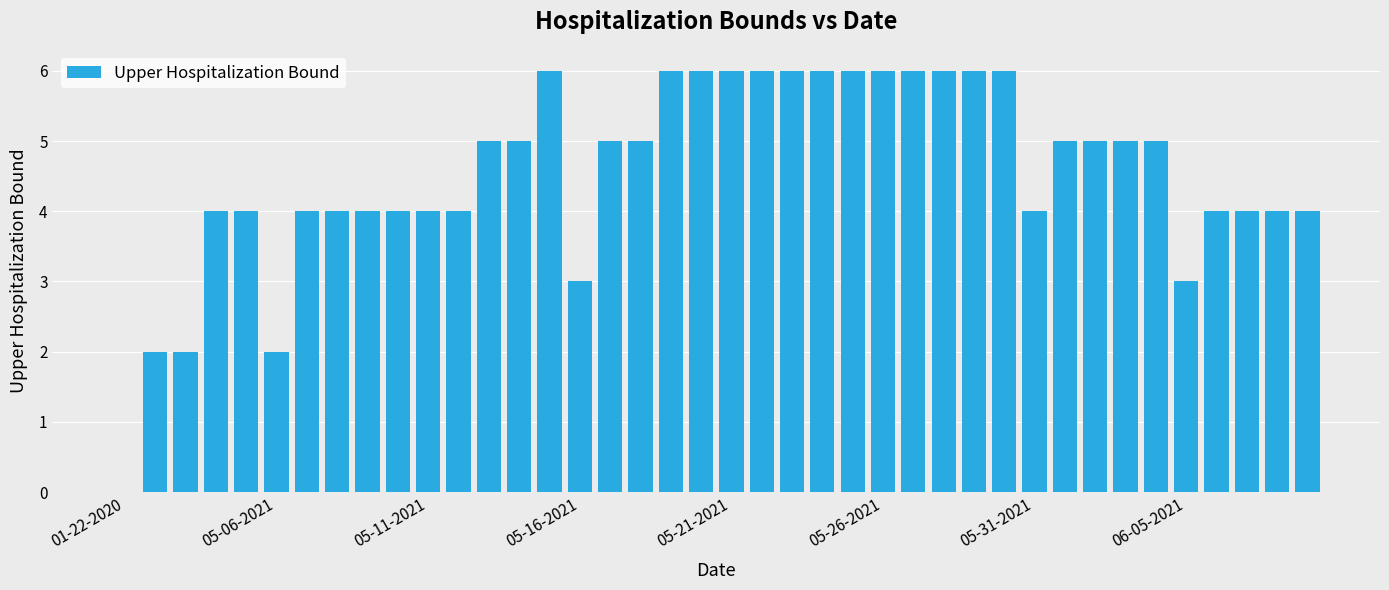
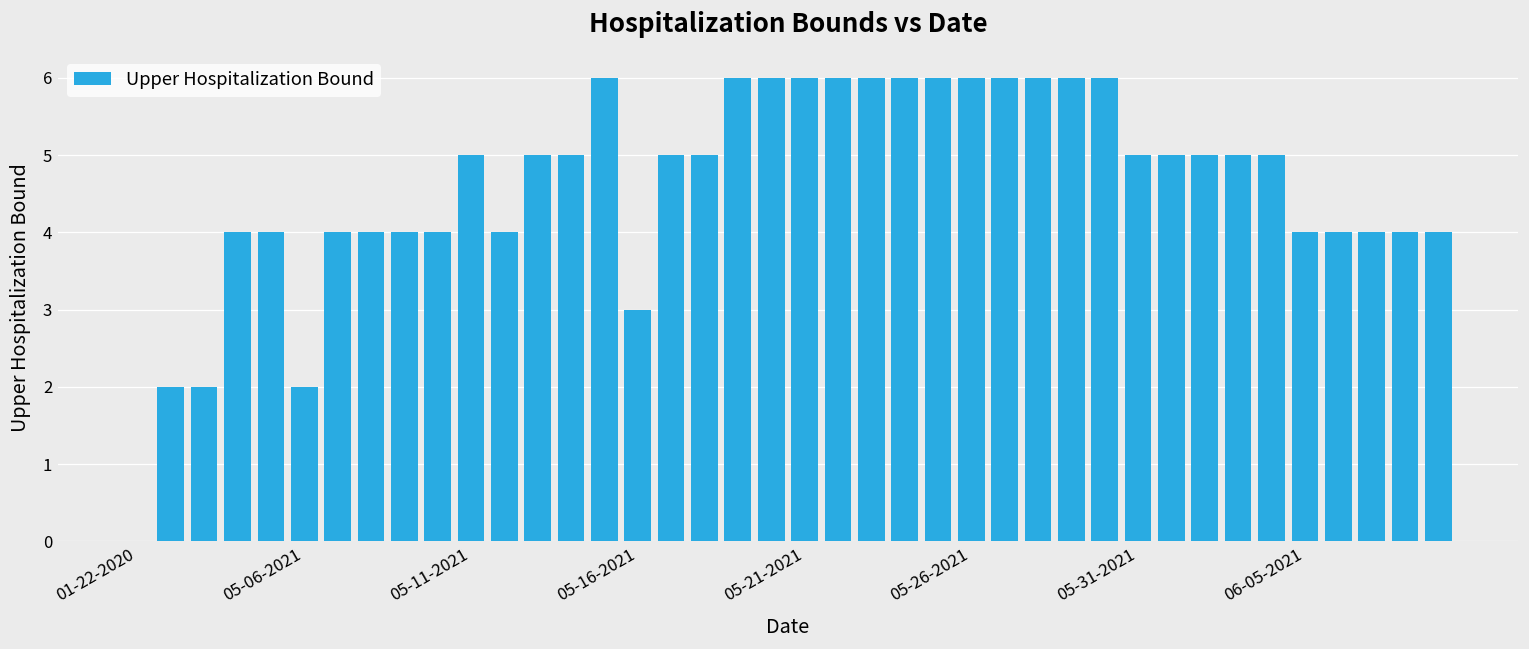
  {
    "01-22-2020": 0,
    "05-06-2021": 2,
-   "05-11-2021": 4,
+   "05-11-2021": 5,
    "05-16-2021": 3,
    "05-21-2021": 6,
    "05-26-2021": 6,
-   "05-31-2021": 4,
-   "06-05-2021": 3
+   "05-31-2021": 5,
+   "06-05-2021": 4
  }
